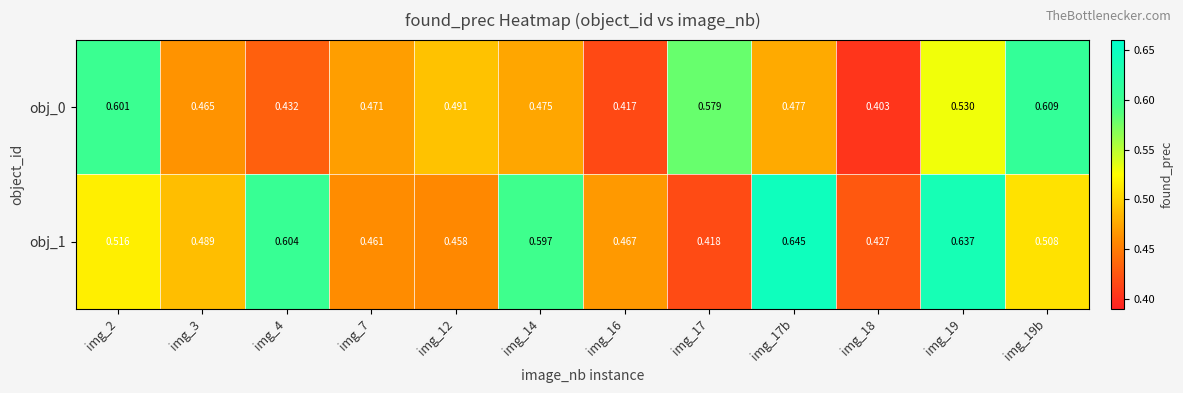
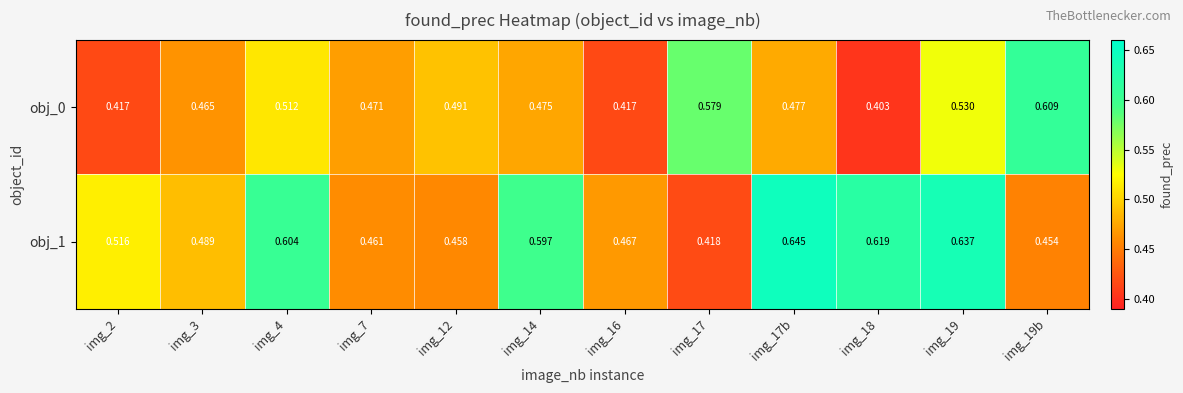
  {
    "obj_0": {
-     "img_2": 0.601,
+     "img_2": 0.417,
      "img_3": 0.465,
-     "img_4": 0.432,
+     "img_4": 0.512,
      "img_7": 0.471,
      "img_12": 0.491,
      "img_14": 0.475,
      "img_16": 0.417,
      "img_17": 0.579,
      "img_17b": 0.477,
      "img_18": 0.403,
      "img_19": 0.530,
      "img_19b": 0.609
    },
    "obj_1": {
      "img_2": 0.516,
      "img_3": 0.489,
      "img_4": 0.604,
      "img_7": 0.461,
      "img_12": 0.458,
      "img_14": 0.597,
      "img_16": 0.467,
      "img_17": 0.418,
      "img_17b": 0.645,
-     "img_18": 0.427,
+     "img_18": 0.619,
      "img_19": 0.637,
-     "img_19b": 0.508
+     "img_19b": 0.454
    }
  }
